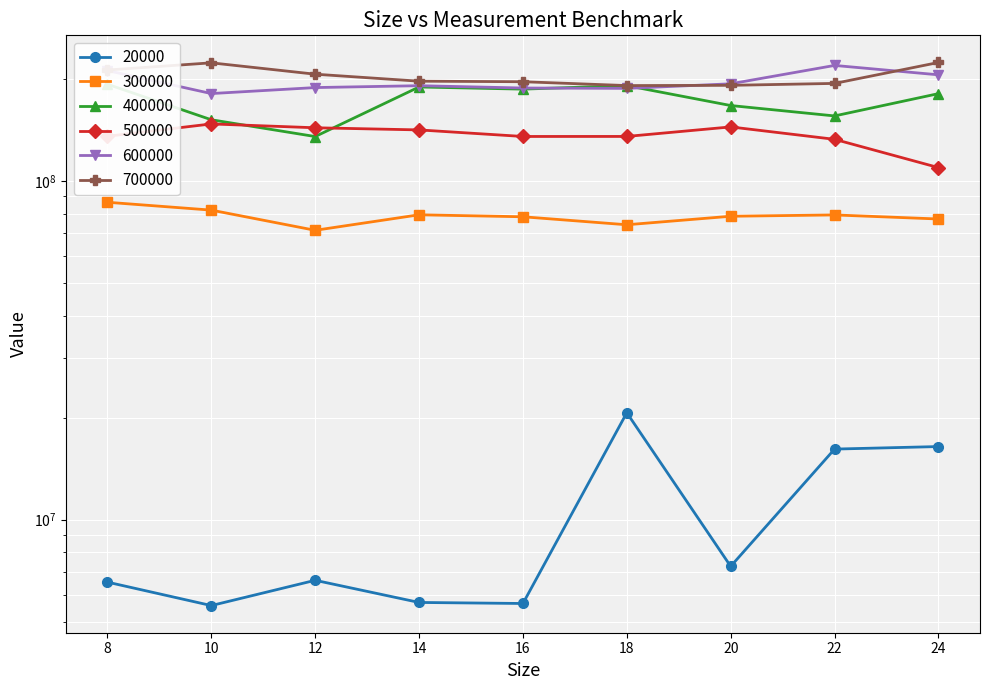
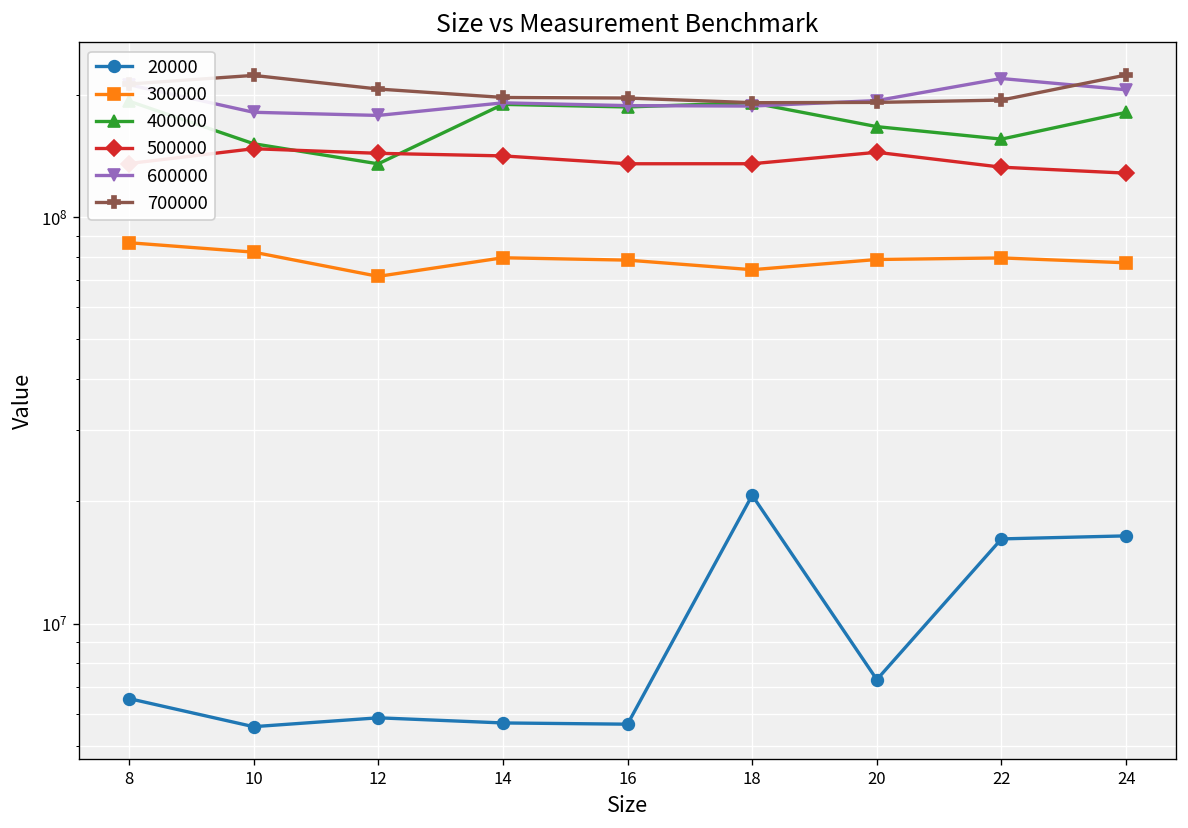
  {
    "20000": {
      "8": 6500000,
      "10": 5600000,
-     "12": 6600000,
+     "12": 5900000,
      "14": 5700000,
      "16": 5700000,
      "18": 21000000,
      "20": 7300000,
      "22": 16000000,
      "24": 16000000
    },
    "300000": {
      "8": 86000000,
      "10": 82000000,
      "12": 71000000,
      "14": 79000000,
      "16": 78000000,
      "18": 74000000,
      "20": 79000000,
      "22": 79000000,
      "24": 77000000
    },
    "400000": {
      "10": 150000000,
      "12": 135000000,
      "20": 170000000,
      "22": 160000000,
      "24": 180000000
    },
    "500000": {
      "10": 150000000,
      "12": 144000000,
      "14": 141000000,
      "16": 135000000,
      "18": 135000000,
      "20": 144000000,
      "22": 133000000,
-     "24": 109000000
+     "24": 128000000
    },
    "600000": {
      "10": 180000000,
-     "12": 190000000,
+     "12": 180000000,
      "18": 190000000,
      "22": 220000000,
      "24": 210000000
    },
    "700000": {
      "10": 220000000,
      "12": 210000000,
      "14": 200000000,
      "16": 200000000,
      "22": 190000000,
      "24": 220000000
    }
  }
